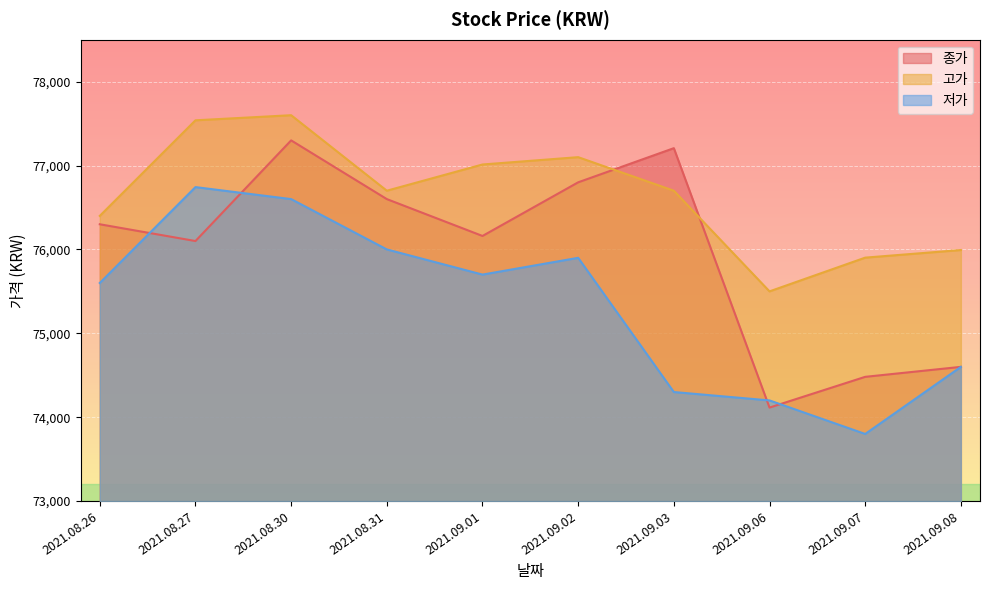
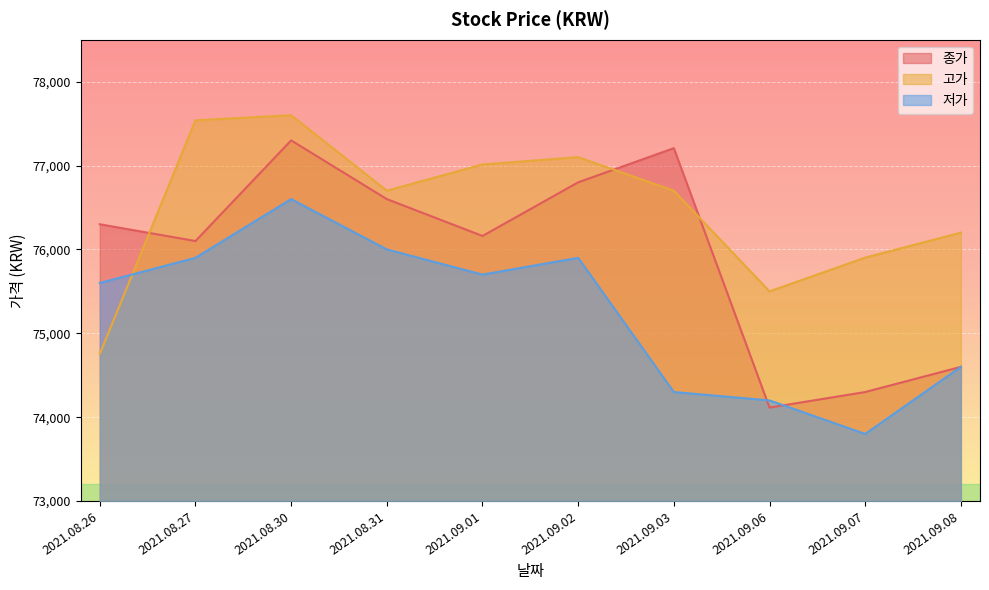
  {
    "종가": {
      "2021.08.26": "76,300",
      "2021.08.27": "76,100",
      "2021.08.30": "77,300",
      "2021.08.31": "76,600",
      "2021.09.01": "76,200",
      "2021.09.02": "76,800",
      "2021.09.03": "77,200",
      "2021.09.06": "74,100",
-     "2021.09.07": "74,500"
+     "2021.09.07": "74,300"
    },
    "고가": {
-     "2021.08.26": "76,400",
+     "2021.08.26": "74,800",
      "2021.08.27": "77,500",
      "2021.08.30": "77,600",
      "2021.08.31": "76,700",
      "2021.09.01": "77,000",
      "2021.09.02": "77,100",
      "2021.09.03": "76,700",
      "2021.09.06": "75,500",
      "2021.09.07": "75,900",
-     "2021.09.08": "76,000"
+     "2021.09.08": "76,200"
    },
    "저가": {
      "2021.08.26": "75,600",
-     "2021.08.27": "76,700",
+     "2021.08.27": "75,900",
      "2021.08.30": "76,600",
      "2021.08.31": "76,000",
      "2021.09.01": "75,700",
      "2021.09.02": "75,900",
      "2021.09.03": "74,300",
      "2021.09.06": "74,200",
      "2021.09.07": "73,800"
    }
  }
